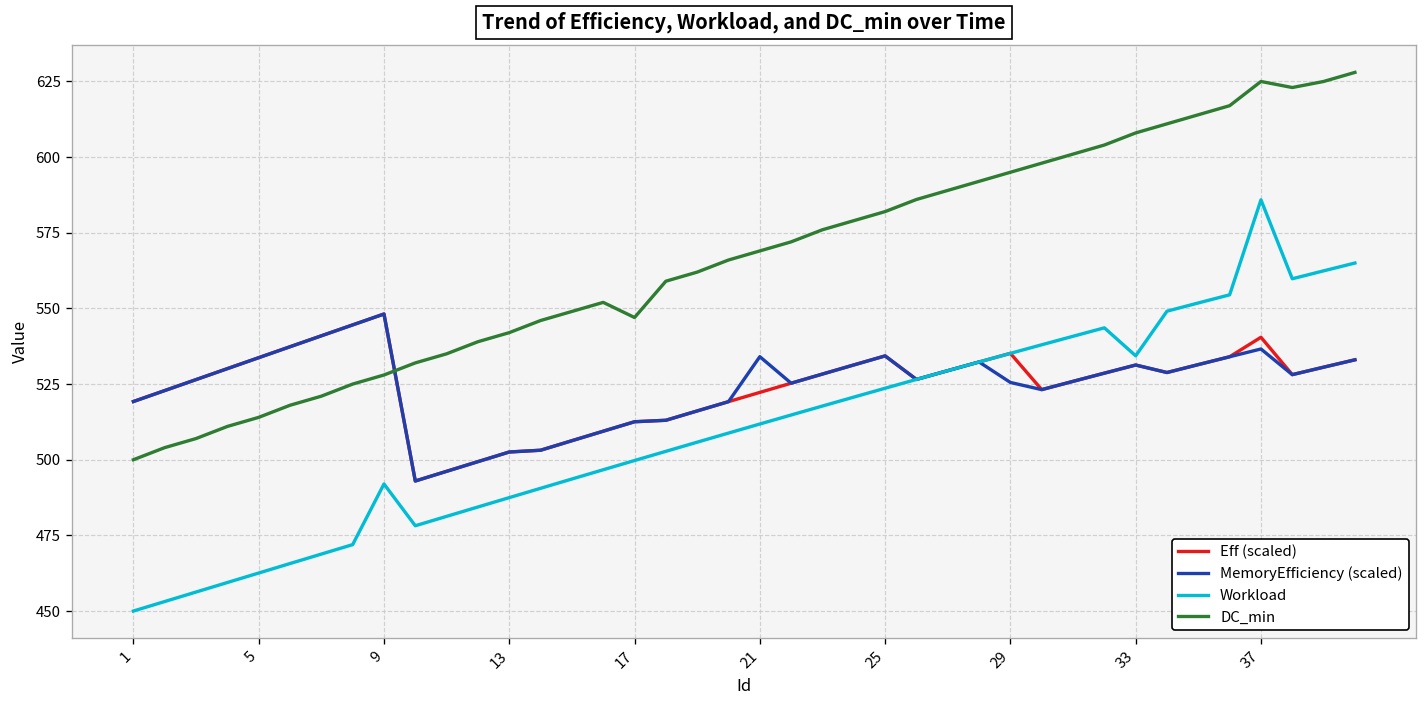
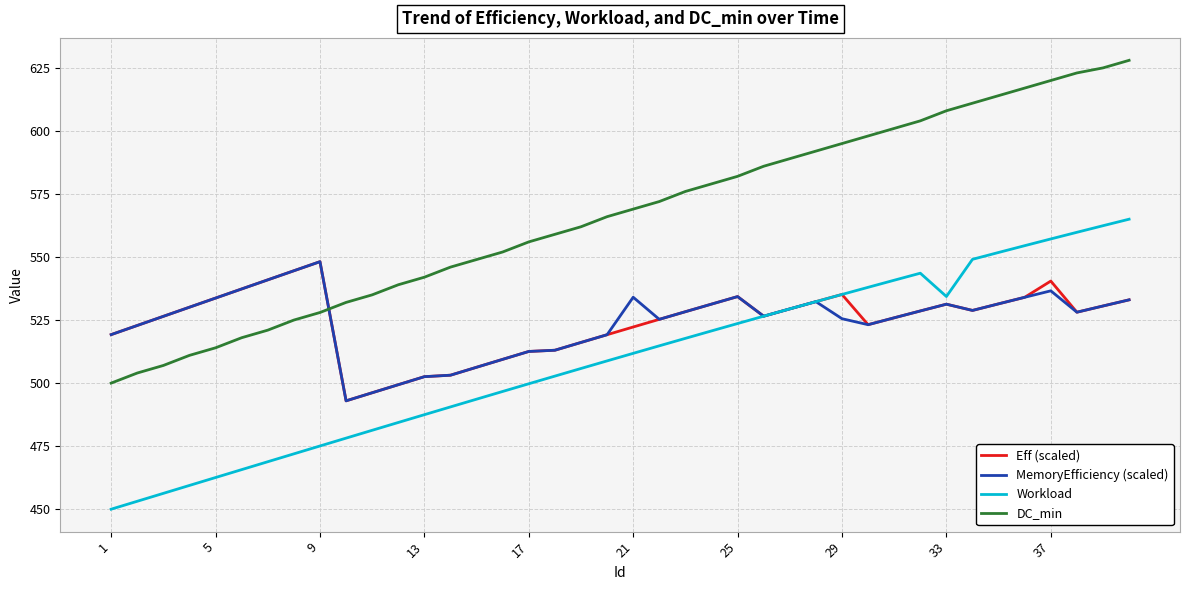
  {
    "Eff (scaled)": {
      "21": 522,
      "37": 540
    },
    "MemoryEfficiency (scaled)": {
      "21": 534,
      "29": 526,
      "37": 537
    },
    "Workload": {
      "1": 450,
      "5": 463,
-     "9": 492,
+     "9": 475,
      "13": 487,
      "17": 500,
      "21": 512,
      "25": 524,
      "33": 534,
-     "37": 586
+     "37": 557
    },
    "DC_min": {
      "1": 500,
      "5": 514,
      "9": 528,
      "13": 542,
-     "17": 547,
+     "17": 556,
      "21": 569,
      "25": 582,
      "29": 595,
      "33": 608,
-     "37": 625
+     "37": 620
    }
  }
